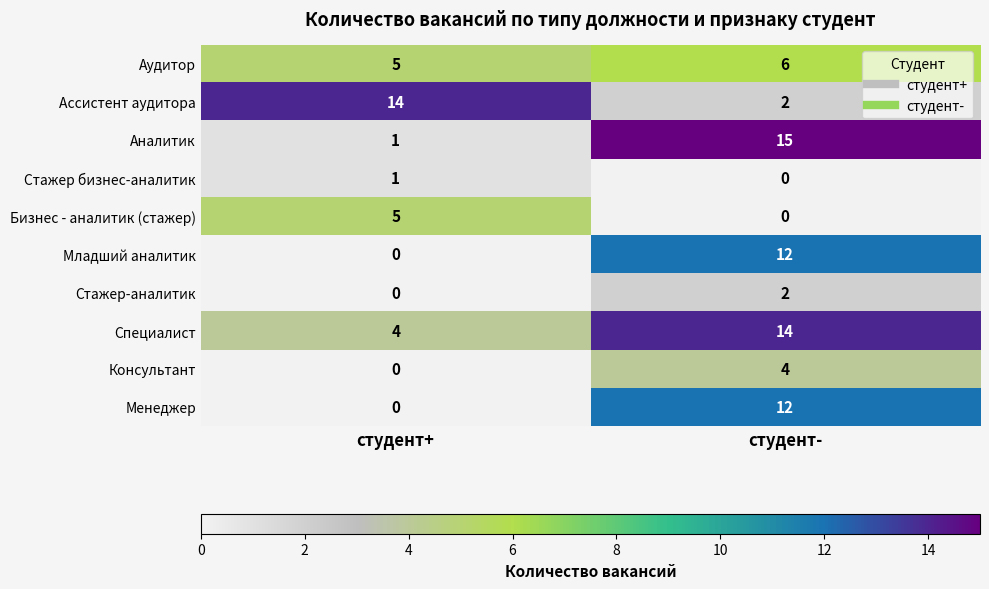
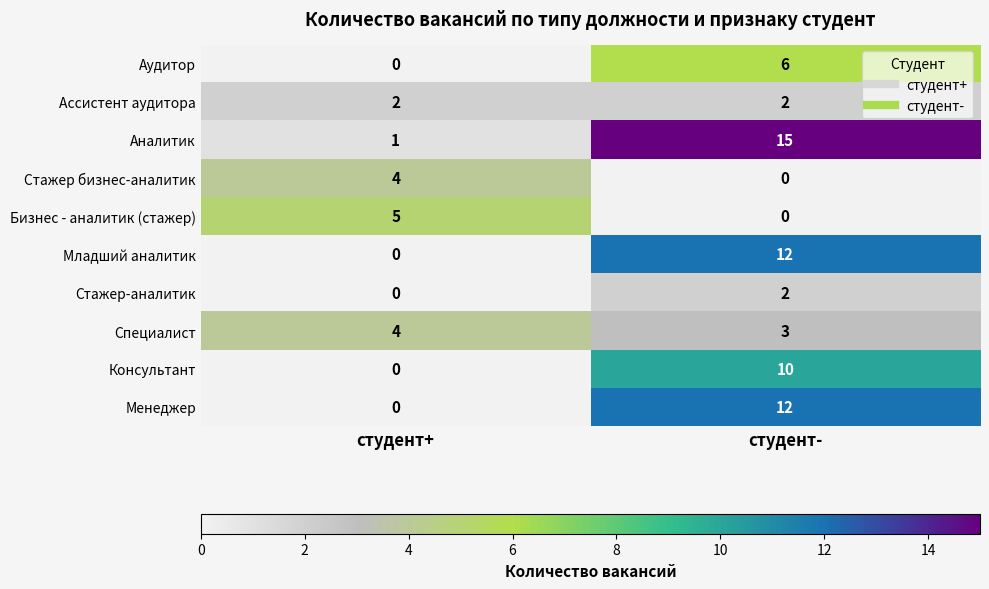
  {
    "Аудитор": {
-     "студент+": 5,
+     "студент+": 0,
      "студент-": 6
    },
    "Ассистент аудитора": {
-     "студент+": 14,
+     "студент+": 2,
      "студент-": 2
    },
    "Аналитик": {
      "студент+": 1,
      "студент-": 15
    },
    "Стажер бизнес-аналитик": {
-     "студент+": 1,
+     "студент+": 4,
      "студент-": 0
    },
    "Бизнес - аналитик (стажер)": {
      "студент+": 5,
      "студент-": 0
    },
    "Младший аналитик": {
      "студент+": 0,
      "студент-": 12
    },
    "Стажер-аналитик": {
      "студент+": 0,
      "студент-": 2
    },
    "Специалист": {
      "студент+": 4,
-     "студент-": 14
+     "студент-": 3
    },
    "Консультант": {
      "студент+": 0,
-     "студент-": 4
+     "студент-": 10
    },
    "Менеджер": {
      "студент+": 0,
      "студент-": 12
    }
  }
